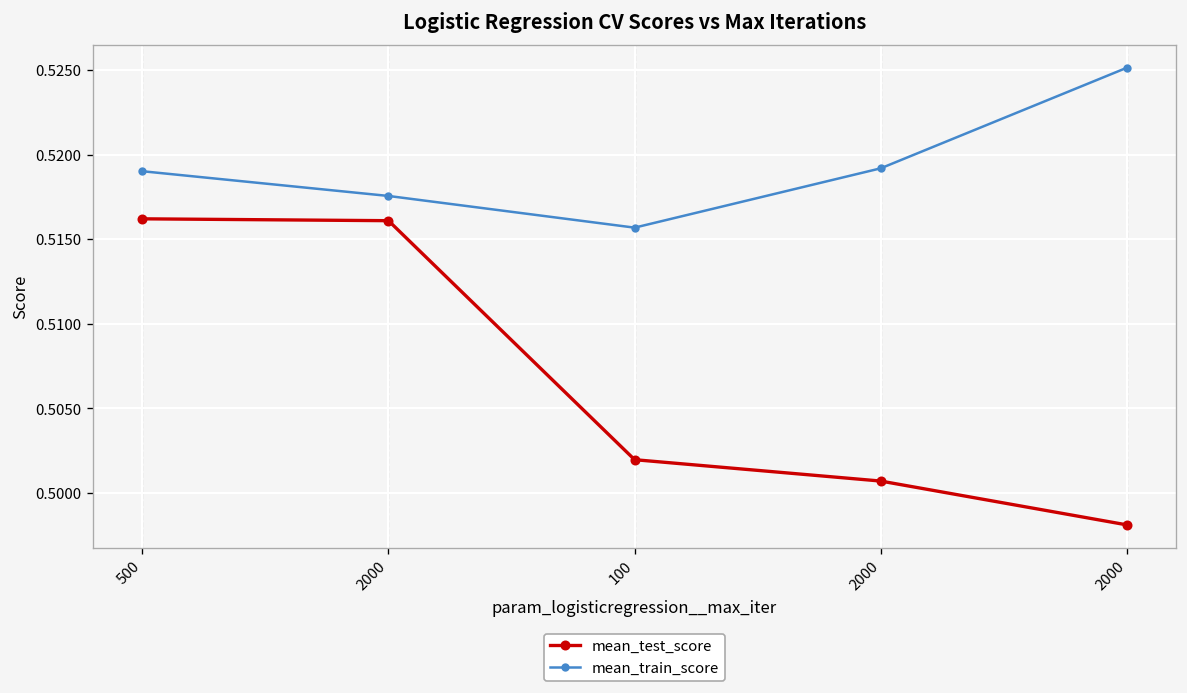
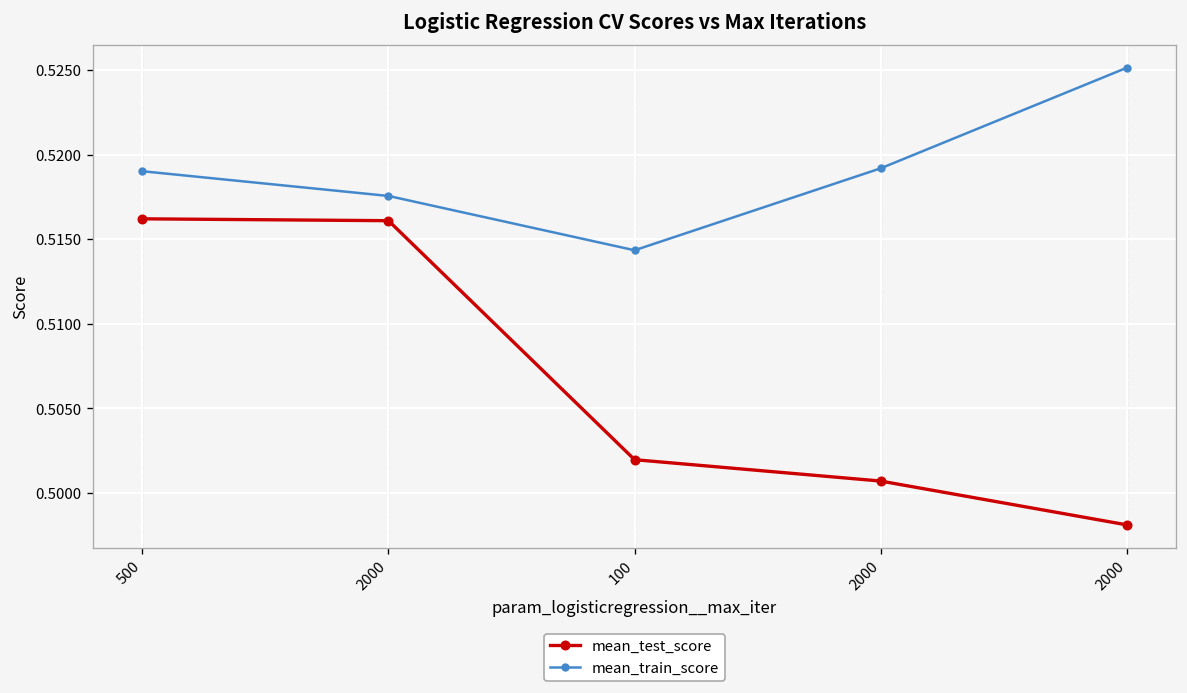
  {
    "mean_test_score": {
      "500": 0.5162,
      "100": 0.5020
    },
    "mean_train_score": {
      "500": 0.5190,
-     "100": 0.5157
+     "100": 0.5143
    }
  }
